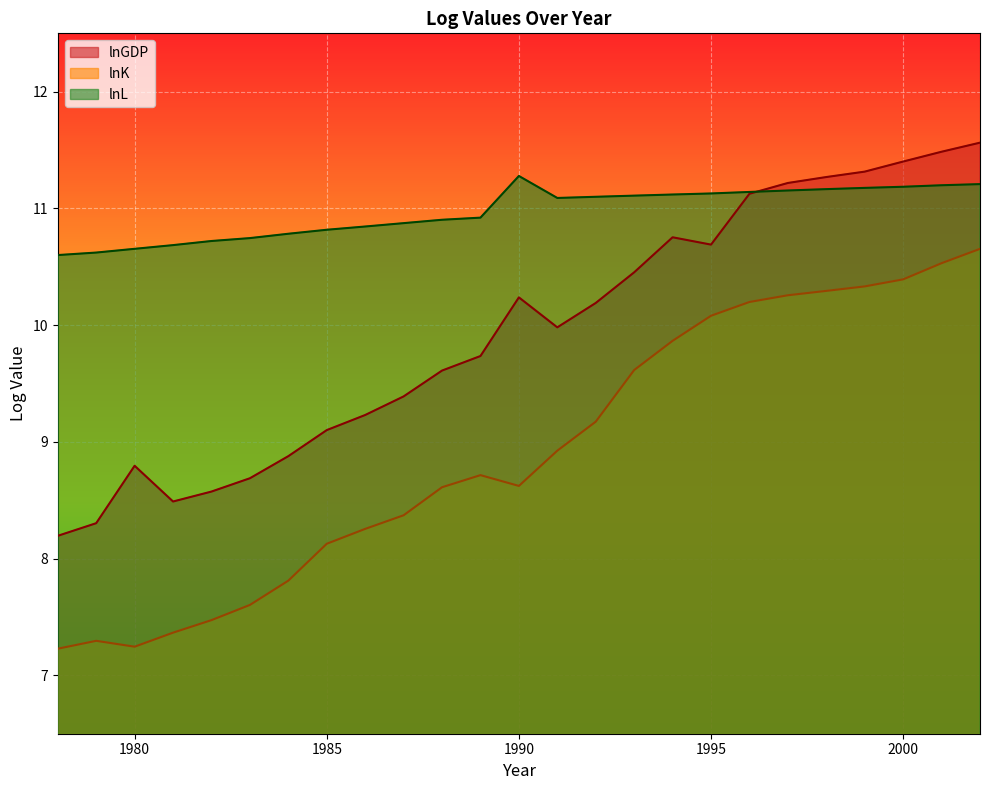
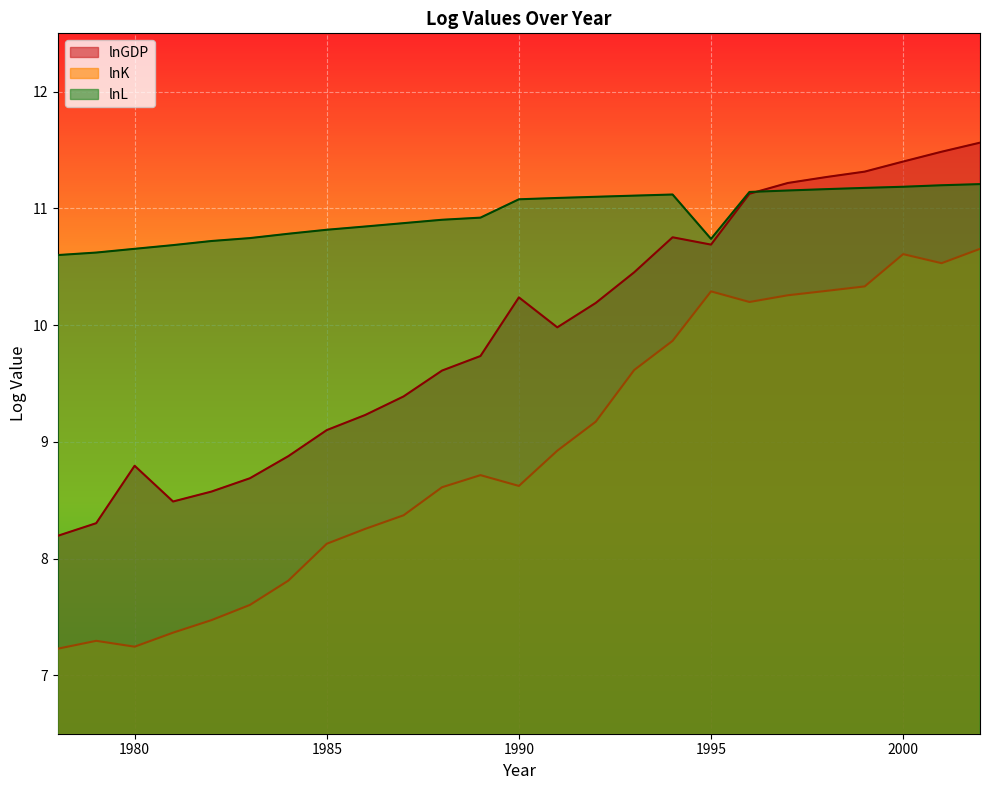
  {
    "lnGDP": {
      "1980": 8.80,
      "1985": 9.10,
      "1990": 10.24,
      "1995": 10.69,
      "2000": 11.40
    },
    "lnK": {
      "1980": 7.25,
      "1985": 8.13,
      "1990": 8.62,
-     "1995": 10.08,
-     "2000": 10.39
+     "1995": 10.29,
+     "2000": 10.61
    },
    "lnL": {
      "1980": 10.65,
      "1985": 10.82,
-     "1990": 11.28,
-     "1995": 11.13,
+     "1990": 11.08,
+     "1995": 10.74,
      "2000": 11.19
    }
  }
